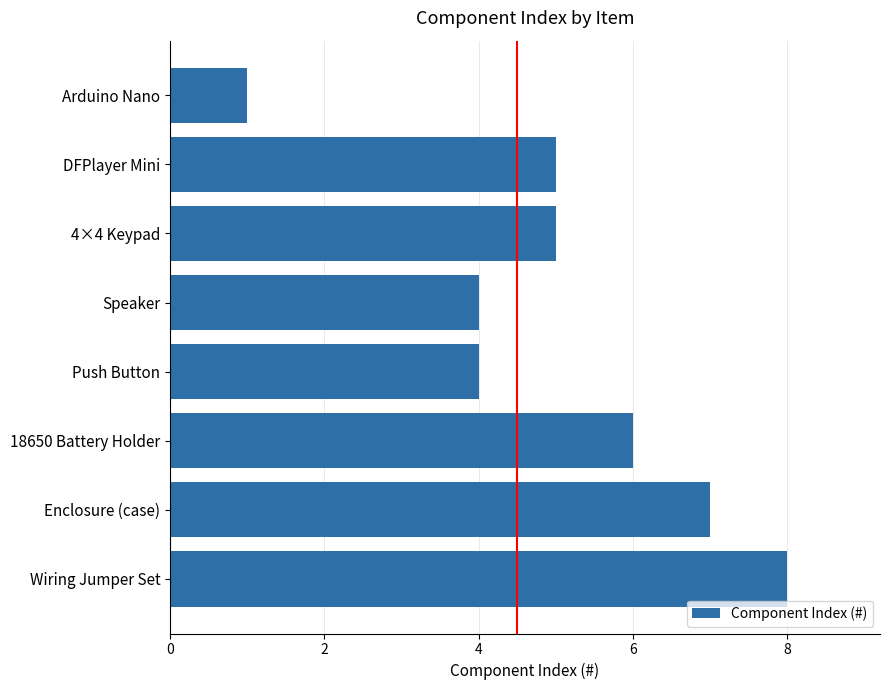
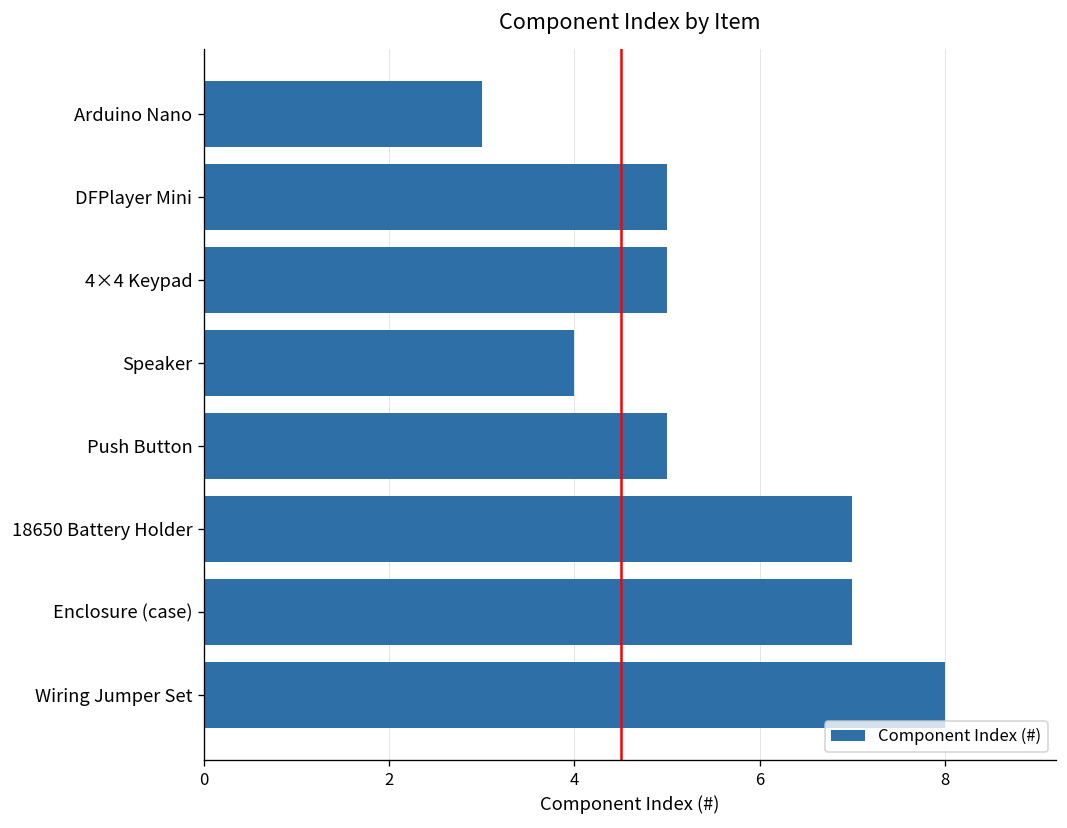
  {
-   "Arduino Nano": 1,
+   "Arduino Nano": 3,
    "DFPlayer Mini": 5,
    "4×4 Keypad": 5,
    "Speaker": 4,
-   "Push Button": 4,
-   "18650 Battery Holder": 6,
+   "Push Button": 5,
+   "18650 Battery Holder": 7,
    "Enclosure (case)": 7,
    "Wiring Jumper Set": 8
  }
